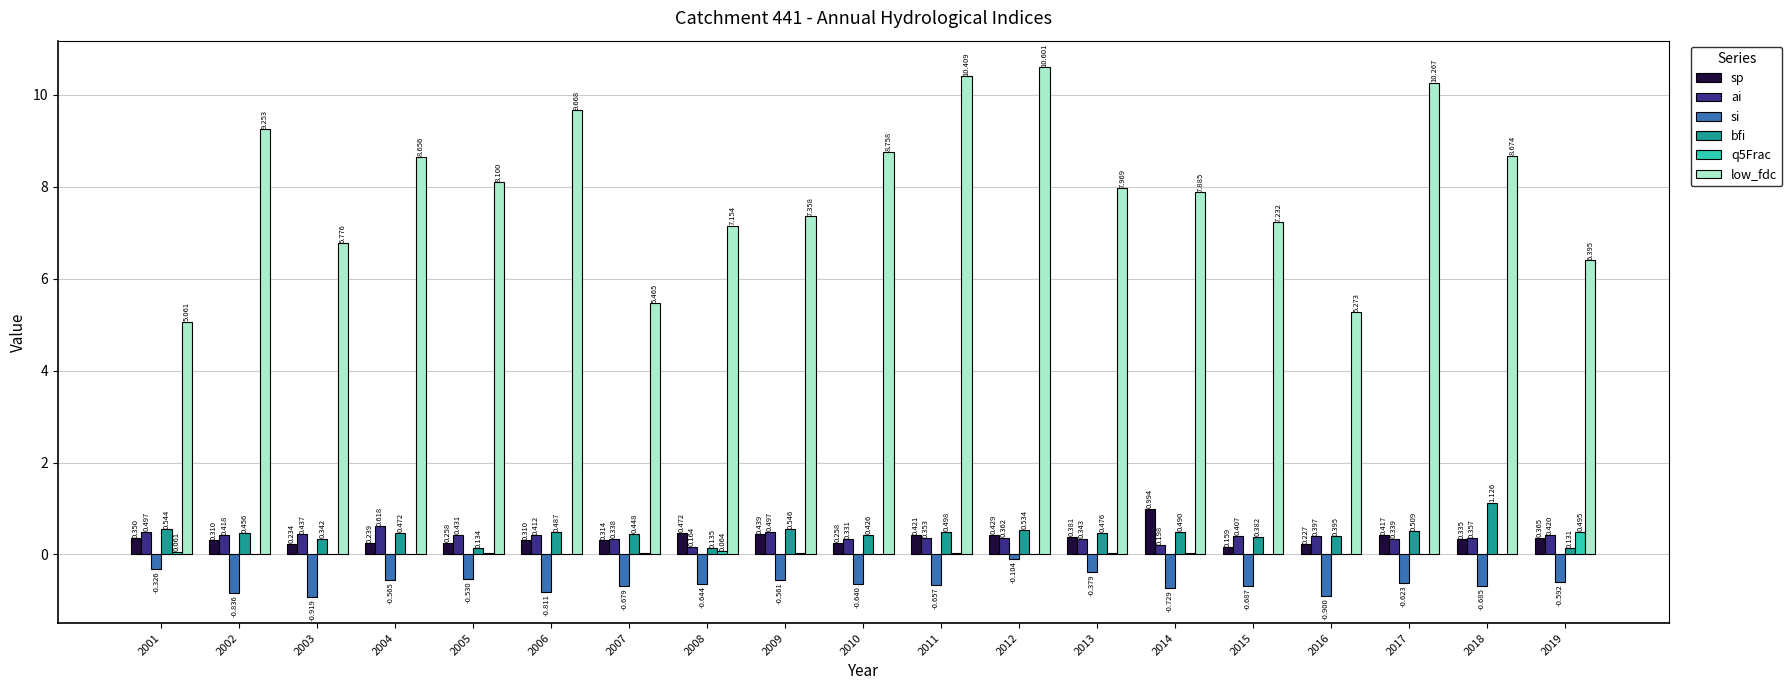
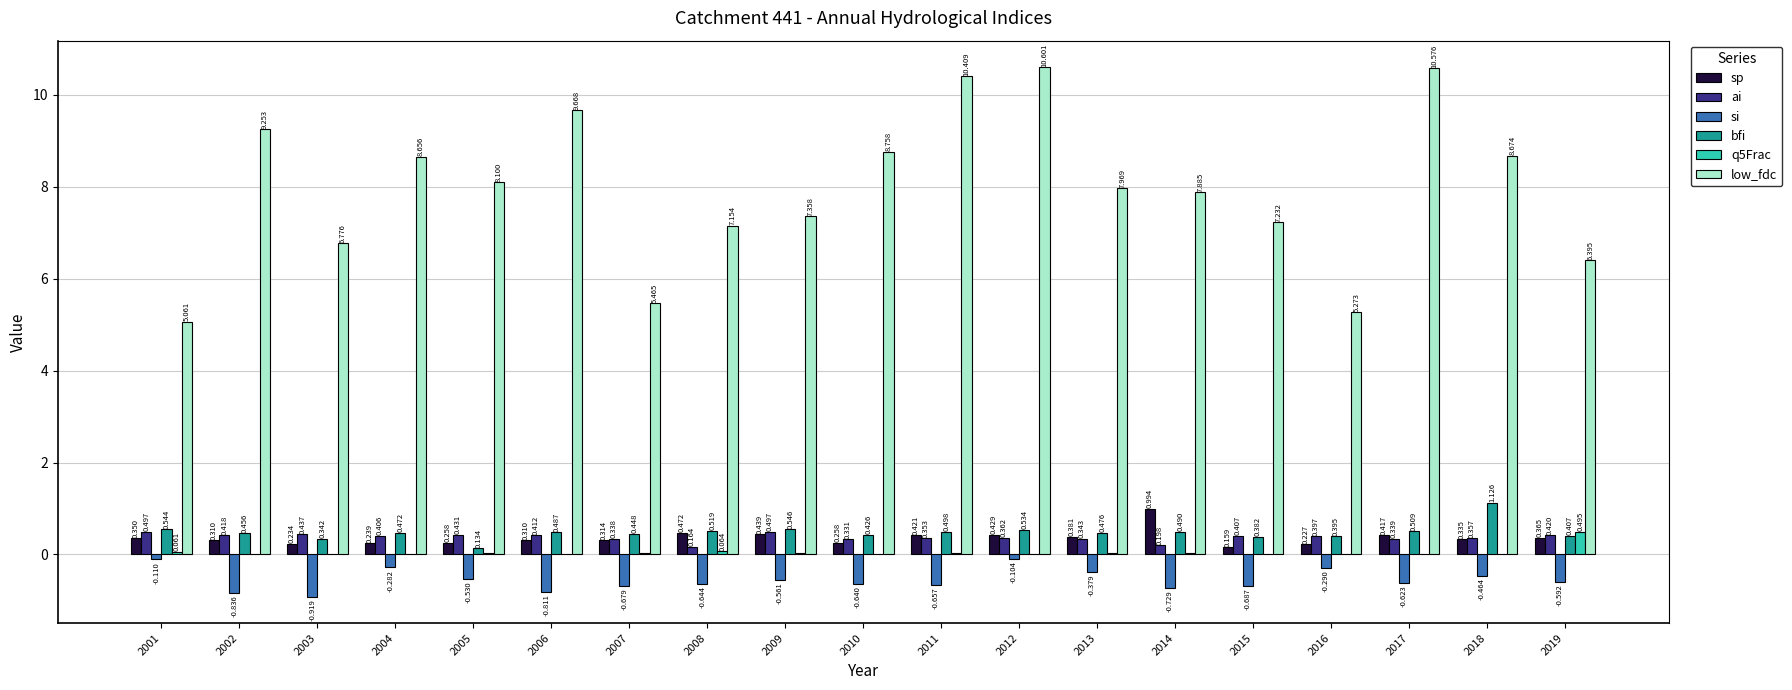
  {
    "sp": {
      "2001": 0.350,
      "2002": 0.310,
      "2003": 0.234,
      "2004": 0.239,
      "2005": 0.258,
      "2006": 0.310,
      "2007": 0.314,
      "2008": 0.472,
      "2009": 0.439,
      "2010": 0.258,
      "2011": 0.421,
      "2012": 0.429,
      "2013": 0.381,
      "2014": 0.994,
      "2015": 0.159,
      "2016": 0.227,
      "2017": 0.417,
      "2018": 0.335,
      "2019": 0.365
    },
    "ai": {
      "2001": 0.497,
      "2002": 0.418,
      "2003": 0.437,
-     "2004": 0.618,
+     "2004": 0.406,
      "2005": 0.431,
      "2006": 0.412,
      "2007": 0.338,
      "2008": 0.164,
      "2009": 0.497,
      "2010": 0.331,
      "2011": 0.353,
      "2012": 0.362,
      "2013": 0.343,
      "2014": 0.198,
      "2015": 0.407,
      "2016": 0.397,
      "2017": 0.339,
      "2018": 0.357,
      "2019": 0.420
    },
    "si": {
-     "2001": -0.326,
+     "2001": -0.110,
      "2002": -0.836,
      "2003": -0.919,
-     "2004": -0.565,
+     "2004": -0.282,
      "2005": -0.530,
      "2006": -0.811,
      "2007": -0.679,
      "2008": -0.644,
      "2009": -0.561,
      "2010": -0.640,
      "2011": -0.657,
      "2012": -0.104,
      "2013": -0.379,
      "2014": -0.729,
      "2015": -0.687,
-     "2016": -0.900,
+     "2016": -0.290,
      "2017": -0.623,
-     "2018": -0.685,
+     "2018": -0.464,
      "2019": -0.592
    },
    "bfi": {
      "2001": 0.544,
      "2002": 0.456,
      "2003": 0.342,
      "2004": 0.472,
      "2005": 0.134,
      "2006": 0.487,
      "2007": 0.448,
-     "2008": 0.135,
+     "2008": 0.519,
      "2009": 0.546,
      "2010": 0.426,
      "2011": 0.498,
      "2012": 0.534,
      "2013": 0.476,
      "2014": 0.490,
      "2015": 0.382,
      "2016": 0.395,
      "2017": 0.509,
      "2018": 1.126,
-     "2019": 0.131
+     "2019": 0.407
    },
    "q5Frac": {
      "2001": 0.061,
      "2008": 0.064,
      "2019": 0.495
    },
    "low_fdc": {
      "2001": 5.061,
      "2002": 9.253,
      "2003": 6.776,
      "2004": 8.656,
      "2005": 8.100,
      "2006": 9.668,
      "2007": 5.465,
      "2008": 7.154,
      "2009": 7.358,
      "2010": 8.758,
      "2011": 10.409,
      "2012": 10.601,
      "2013": 7.969,
      "2014": 7.885,
      "2015": 7.232,
      "2016": 5.273,
-     "2017": 10.267,
+     "2017": 10.576,
      "2018": 8.674,
      "2019": 6.395
    }
  }
